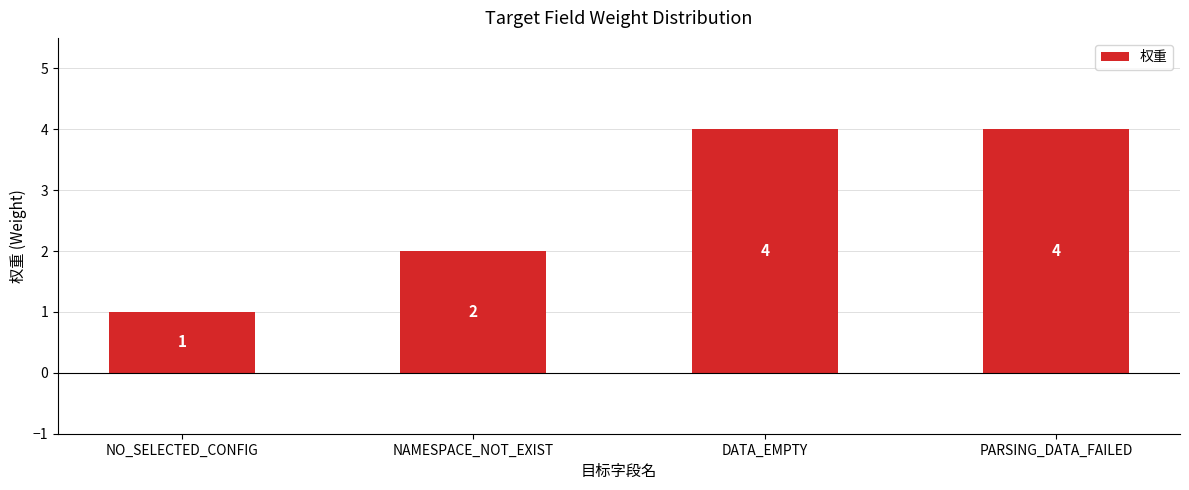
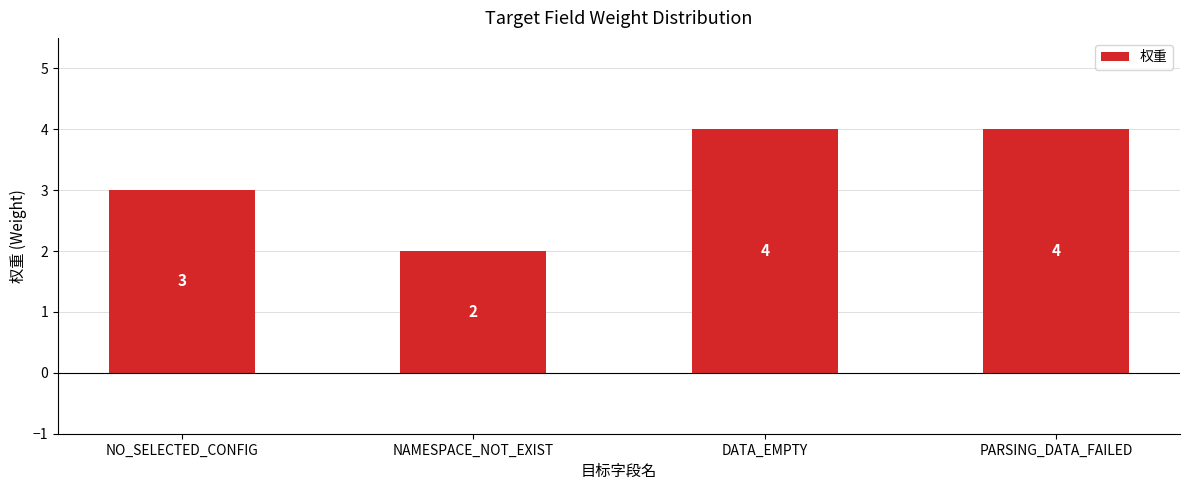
  {
-   "NO_SELECTED_CONFIG": 1,
+   "NO_SELECTED_CONFIG": 3,
    "NAMESPACE_NOT_EXIST": 2,
    "DATA_EMPTY": 4,
    "PARSING_DATA_FAILED": 4
  }
